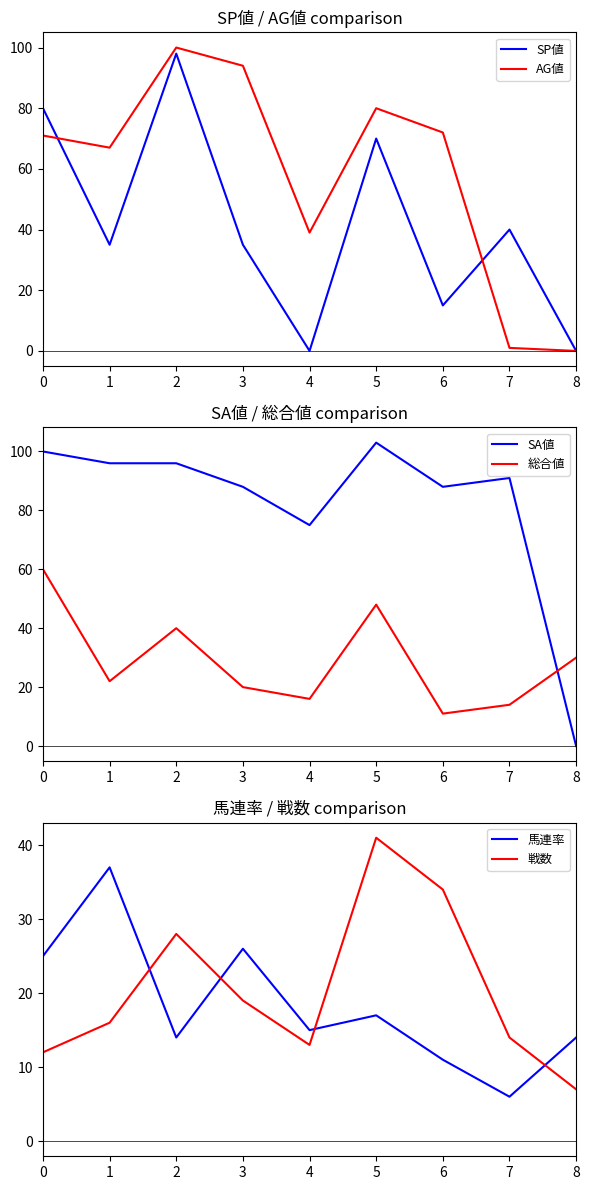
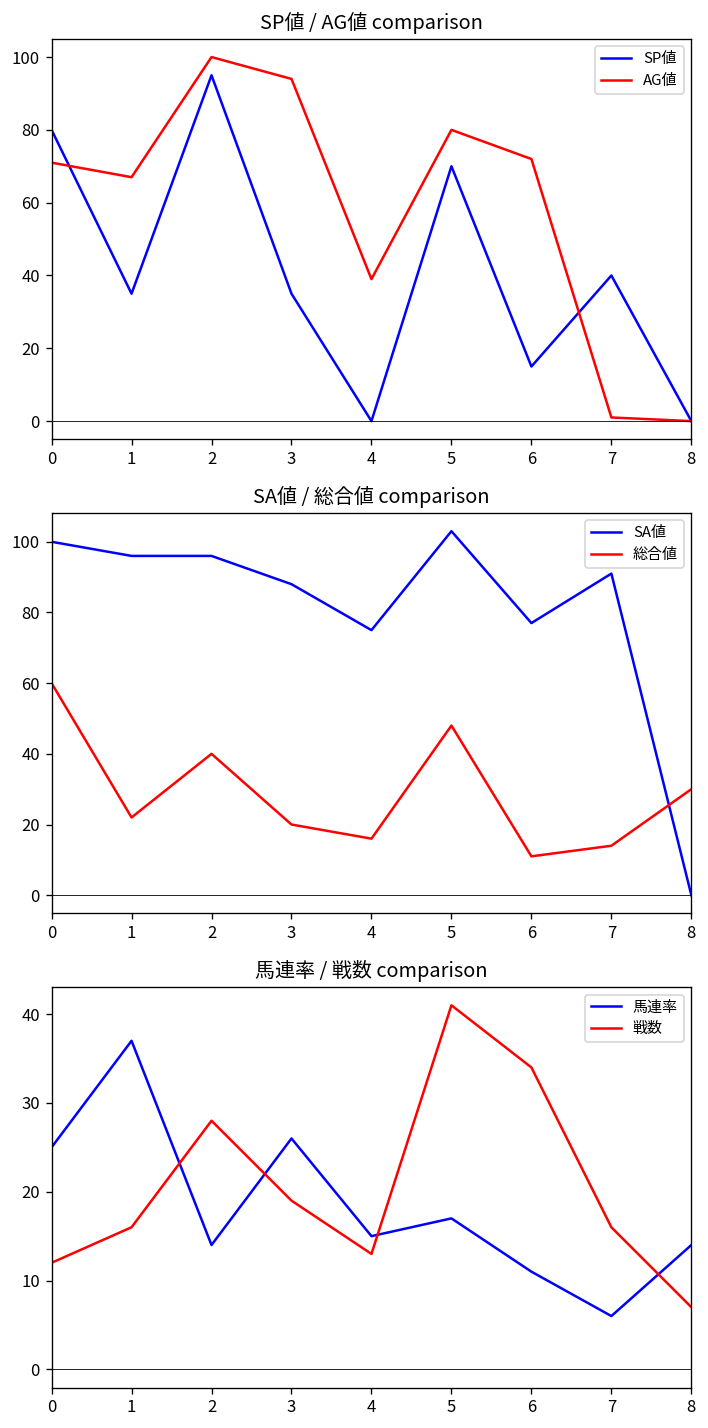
  {
    "SP値 / AG値 comparison": {
      "SP値": {
        "0": 80,
        "1": 35,
-       "2": 98,
+       "2": 95,
        "3": 35,
        "4": 0,
        "5": 70,
        "6": 15,
        "7": 40
      },
      "AG値": {
        "0": 71,
        "1": 67,
        "2": 100,
        "3": 94,
        "4": 39,
        "5": 80,
        "6": 72,
        "7": 1
      }
    },
    "SA値 / 総合値 comparison": {
      "SA値": {
        "0": 100,
        "1": 96,
        "2": 96,
        "3": 88,
        "4": 75,
        "5": 103,
-       "6": 88,
+       "6": 77,
        "7": 91,
        "8": 0
      },
      "総合値": {
        "0": 60,
        "1": 22,
        "2": 40,
        "3": 20,
        "4": 16,
        "5": 48,
        "6": 11,
        "7": 14,
        "8": 30
      }
    },
    "馬連率 / 戦数 comparison": {
      "馬連率": {
        "0": 25,
        "1": 37,
        "2": 14,
        "3": 26,
        "4": 15,
        "5": 17,
        "6": 11,
        "7": 6,
        "8": 14
      },
      "戦数": {
        "0": 12,
        "1": 16,
        "2": 28,
        "3": 19,
        "4": 13,
        "5": 41,
        "6": 34,
-       "7": 14,
+       "7": 16,
        "8": 7
      }
    }
  }
